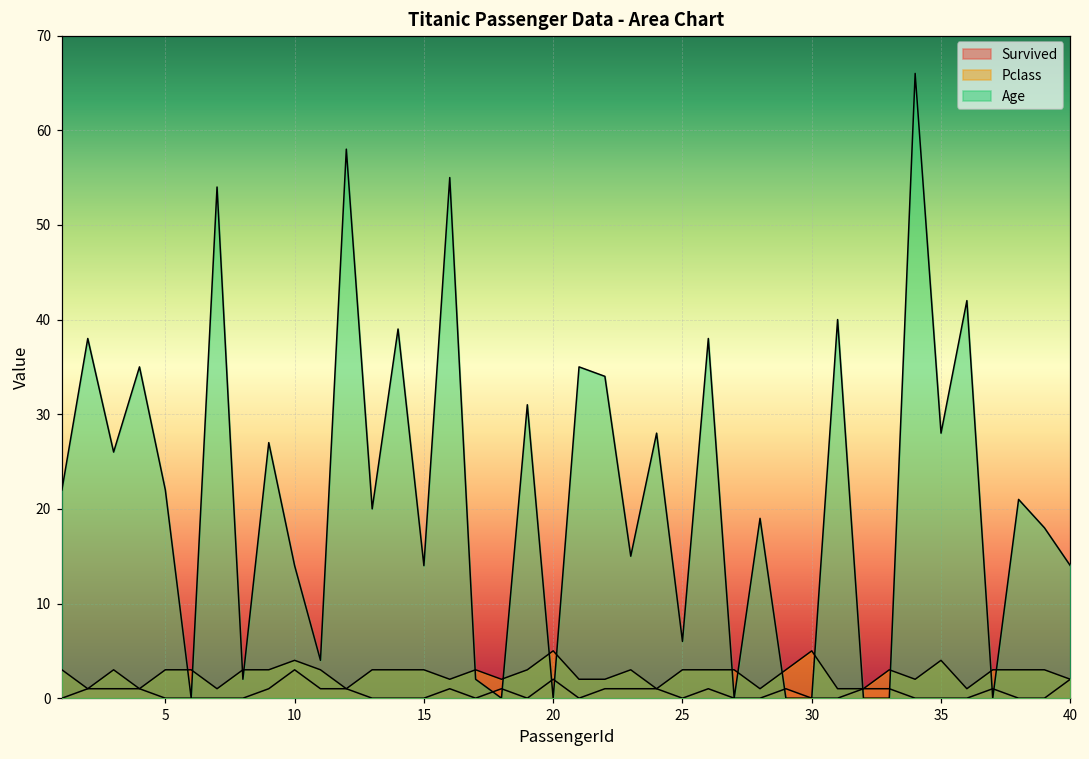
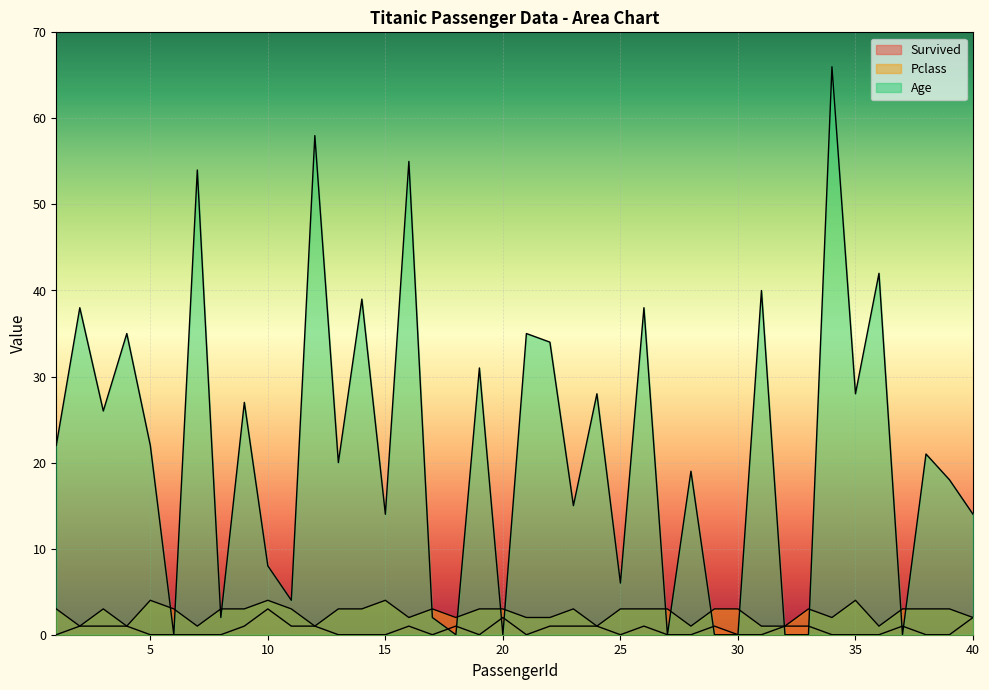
  {
    "Survived": {
      "5": 0,
      "10": 3,
      "15": 0,
      "20": 2,
      "25": 0,
      "35": 0
    },
    "Pclass": {
-     "5": 3,
+     "5": 4,
      "10": 4,
-     "15": 3,
-     "20": 5,
+     "15": 4,
+     "20": 3,
      "25": 3,
-     "30": 5,
+     "30": 3,
      "35": 4
    },
    "Age": {
      "5": 22,
-     "10": 14,
+     "10": 8,
      "15": 14,
      "20": 0,
      "25": 6,
      "35": 28,
      "40": 14
    }
  }
